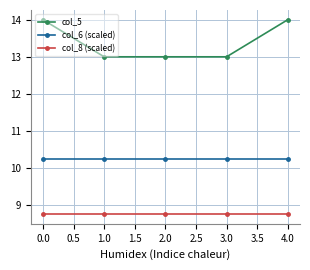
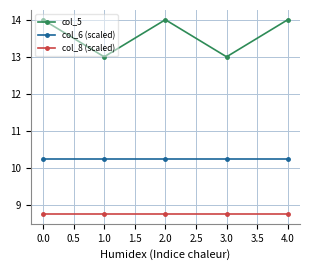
  {
    "col_5": {
      "1.0": 13,
-     "2.0": 13,
+     "2.0": 14,
      "3.0": 13,
      "4.0": 14
    },
    "col_6 (scaled)": {
      "0.0": 10.2,
      "1.0": 10.2,
      "2.0": 10.2,
      "3.0": 10.2,
      "4.0": 10.2
    },
    "col_8 (scaled)": {
      "0.0": 8.8,
      "1.0": 8.8,
      "2.0": 8.8,
      "3.0": 8.8,
      "4.0": 8.8
    }
  }
